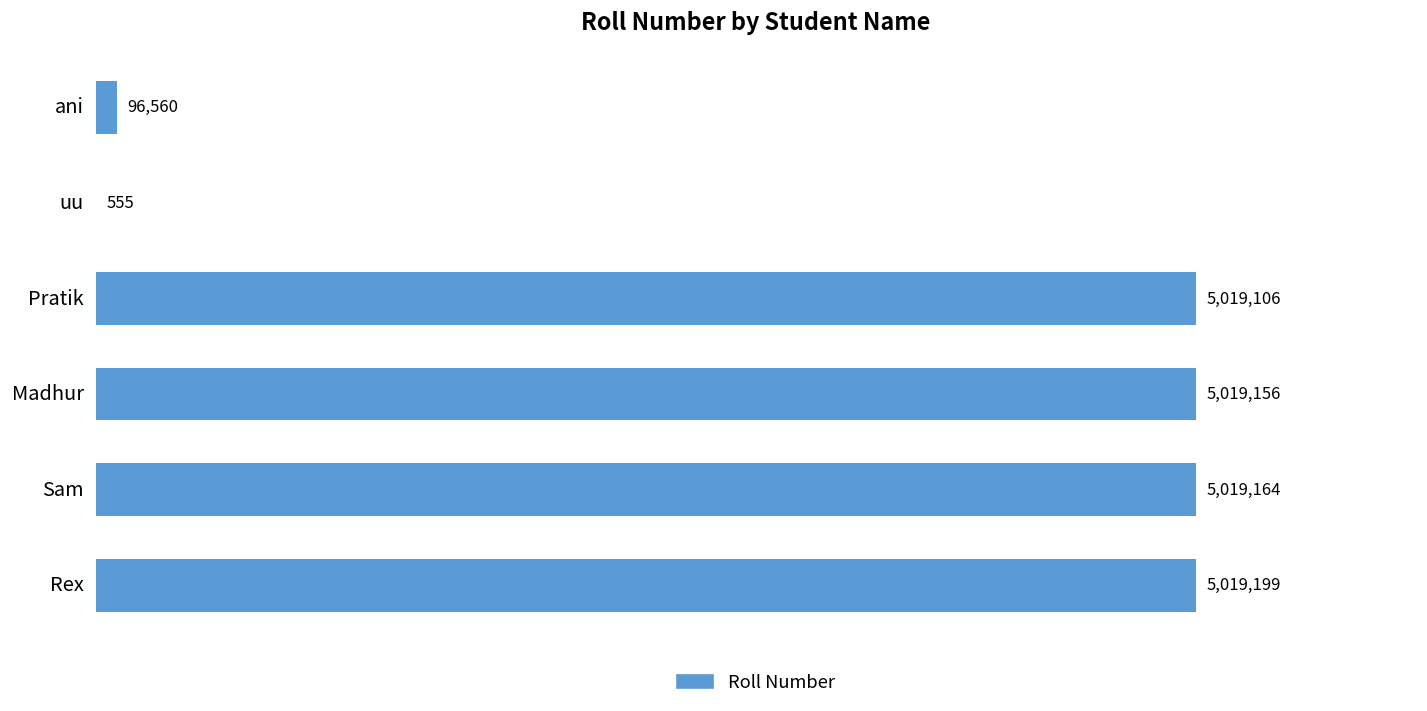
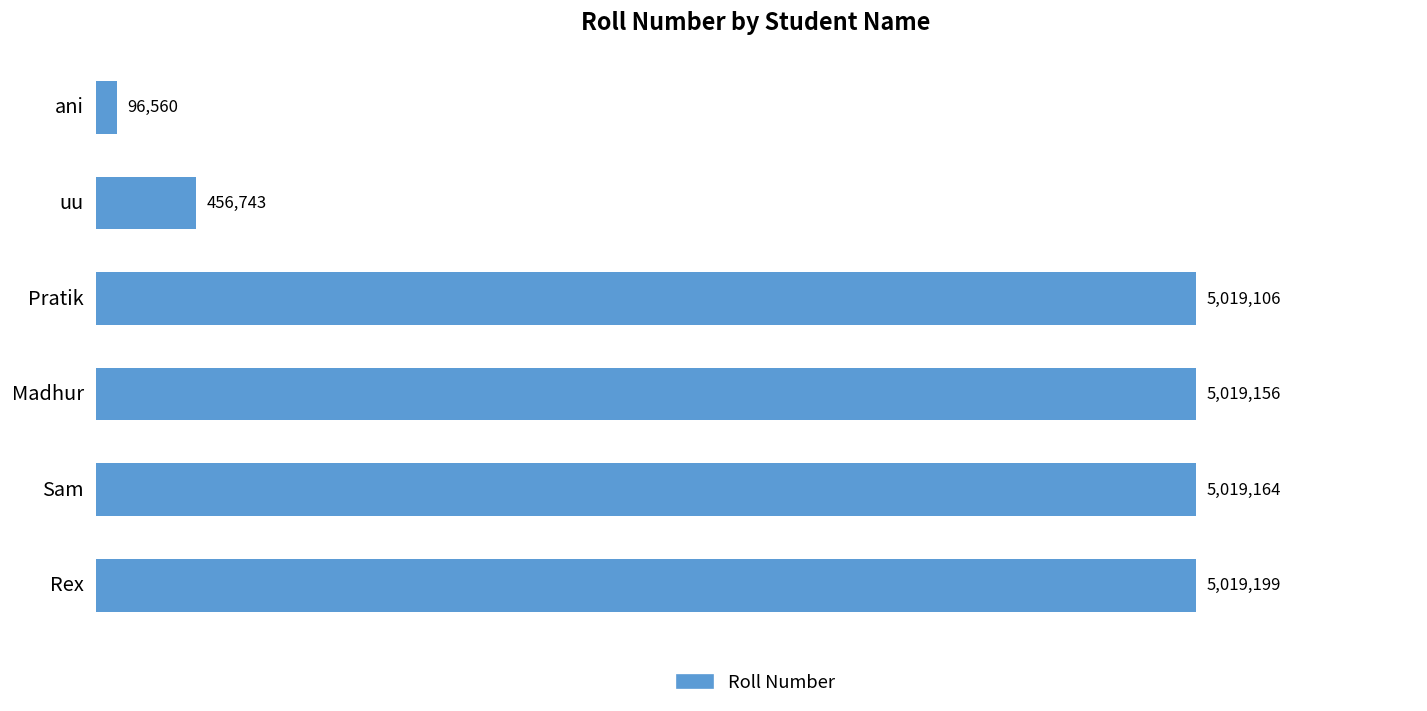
  {
    "ani": "96,560",
-   "uu": "555",
+   "uu": "456,743",
    "Pratik": "5,019,106",
    "Madhur": "5,019,156",
    "Sam": "5,019,164",
    "Rex": "5,019,199"
  }
